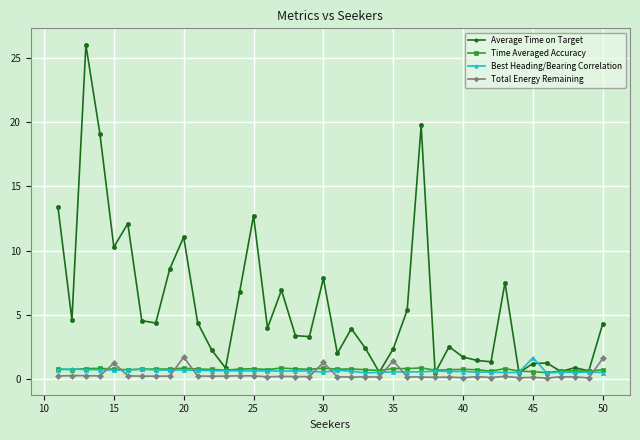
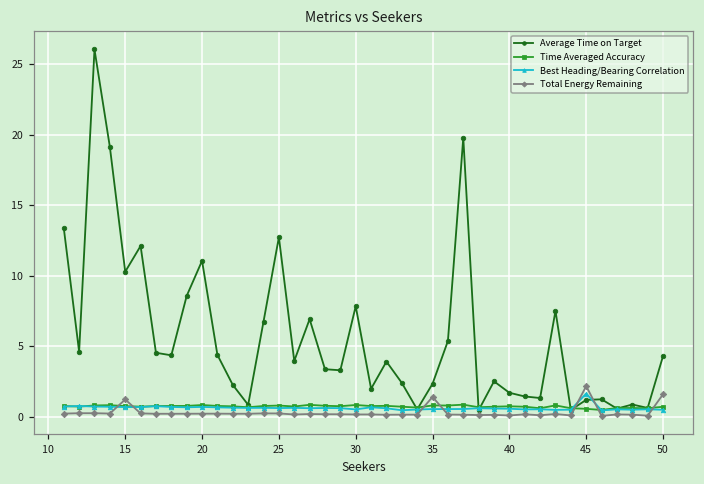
  {
    "Best Heading/Bearing Correlation": {
      "30": 0.5,
      "35": 0.5,
      "45": 1.6,
      "50": 0.5
    },
    "Total Energy Remaining": {
      "15": 1.2,
-     "20": 1.7,
+     "20": 0.2,
      "25": 0.2,
-     "30": 1.3,
+     "30": 0.1,
      "35": 1.4,
      "40": 0.1,
-     "45": 0.1,
+     "45": 2.2,
      "50": 1.6
    }
  }
